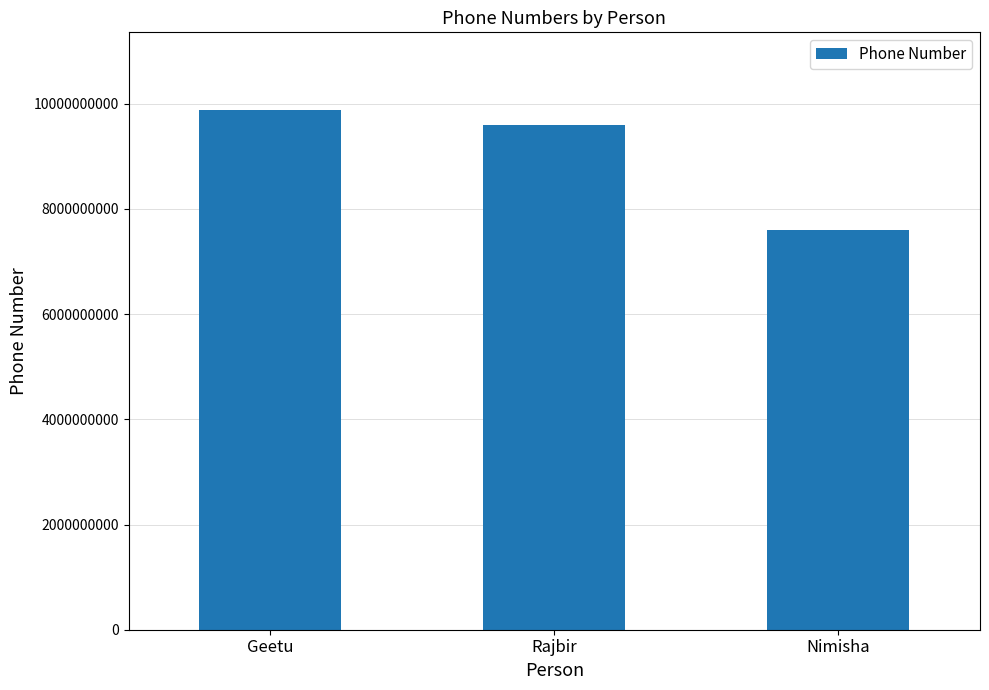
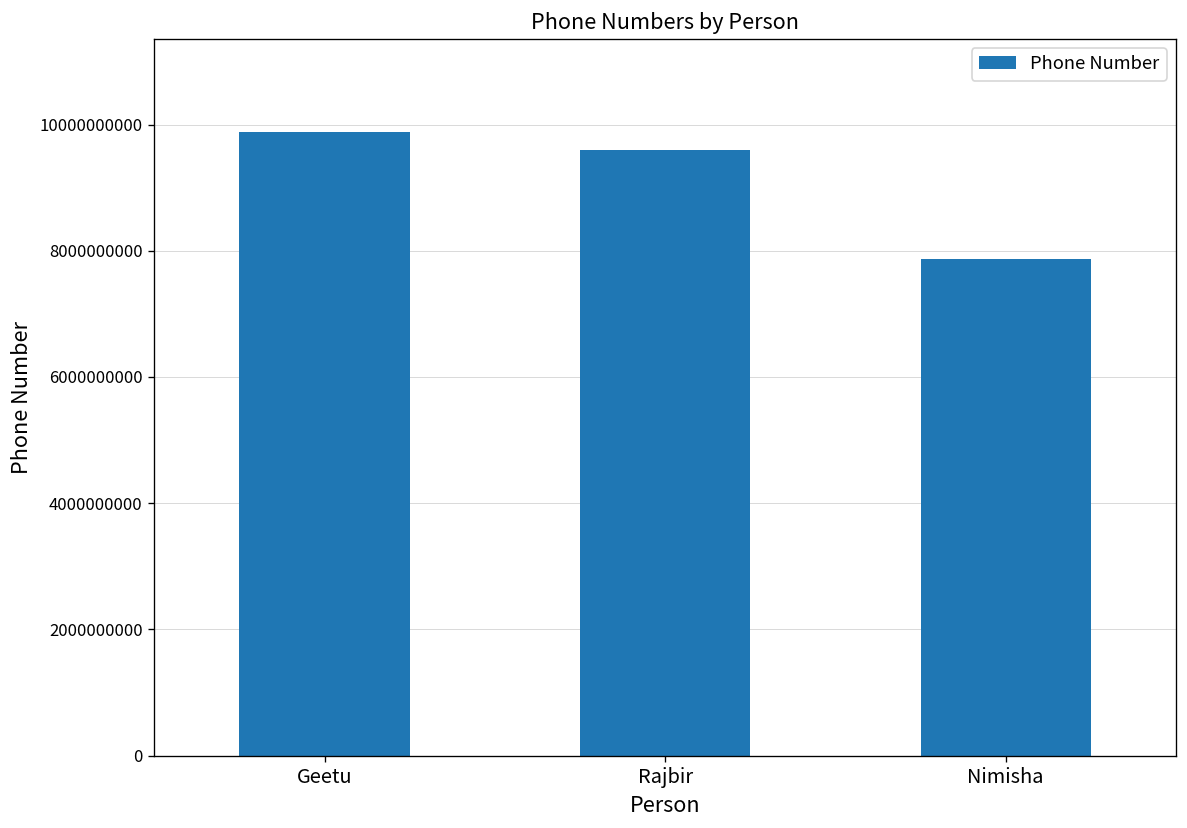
  {
    "Geetu": 9900000000,
    "Rajbir": 9600000000,
-   "Nimisha": 7600000000
+   "Nimisha": 7900000000
  }
